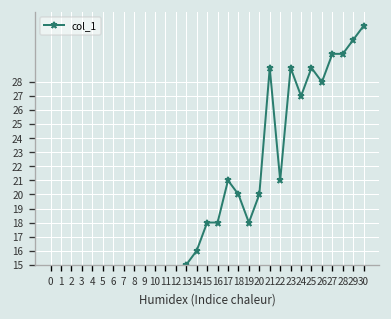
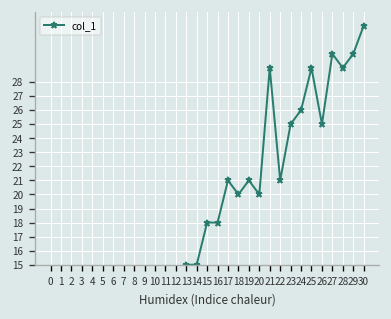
  {
    "13": 15,
-   "14": 16,
+   "14": 15,
    "15": 18,
    "16": 18,
    "17": 21,
    "18": 20,
-   "19": 18,
+   "19": 21,
    "20": 20,
    "21": 29,
    "22": 21,
-   "23": 29,
-   "24": 27,
+   "23": 25,
+   "24": 26,
    "25": 29,
-   "26": 28,
+   "26": 25,
    "27": 30,
-   "28": 30,
-   "29": 31,
+   "28": 29,
+   "29": 30,
    "30": 32
  }
